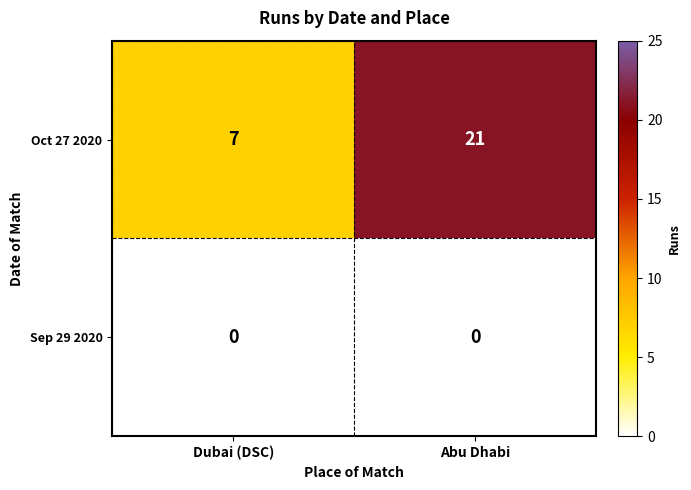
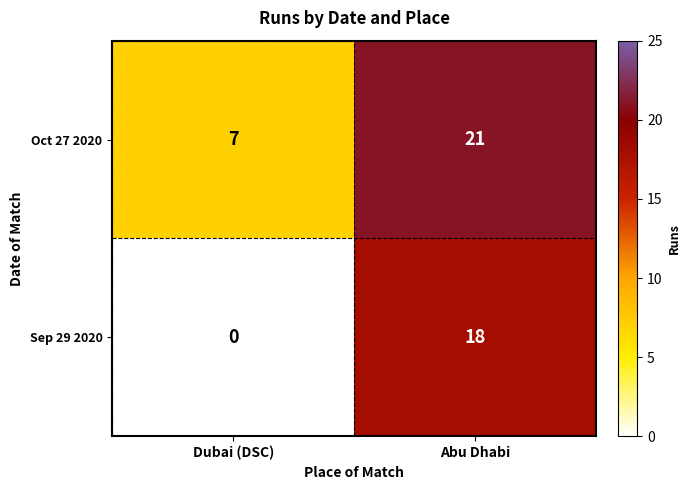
  {
    "Oct 27 2020": {
      "Dubai (DSC)": 7,
      "Abu Dhabi": 21
    },
    "Sep 29 2020": {
      "Dubai (DSC)": 0,
-     "Abu Dhabi": 0
+     "Abu Dhabi": 18
    }
  }
